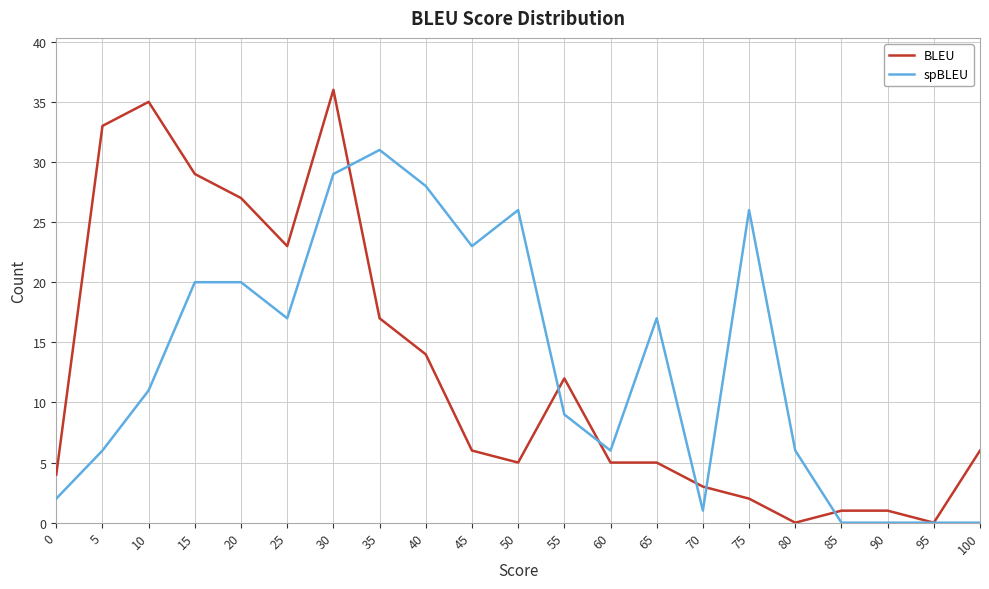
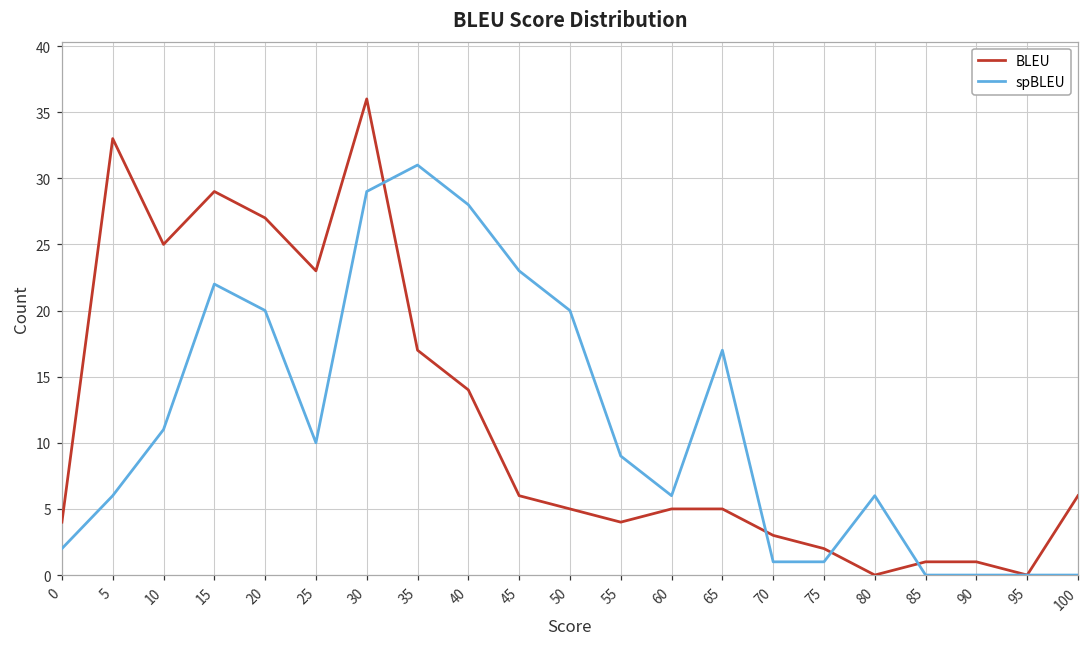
  {
    "BLEU": {
      "0": 4,
      "5": 33,
-     "10": 35,
+     "10": 25,
      "15": 29,
      "20": 27,
      "25": 23,
      "30": 36,
      "35": 17,
      "40": 14,
      "45": 6,
      "50": 5,
-     "55": 12,
+     "55": 4,
      "60": 5,
      "65": 5,
      "70": 3,
      "75": 2,
      "80": 0,
      "85": 1,
      "90": 1,
      "100": 6
    },
    "spBLEU": {
      "0": 2,
      "5": 6,
      "10": 11,
-     "15": 20,
+     "15": 22,
      "20": 20,
-     "25": 17,
+     "25": 10,
      "30": 29,
      "35": 31,
      "40": 28,
      "45": 23,
-     "50": 26,
+     "50": 20,
      "55": 9,
      "60": 6,
      "65": 17,
      "70": 1,
-     "75": 26,
+     "75": 1,
      "80": 6,
      "85": 0,
      "90": 0,
      "100": 0
    }
  }
